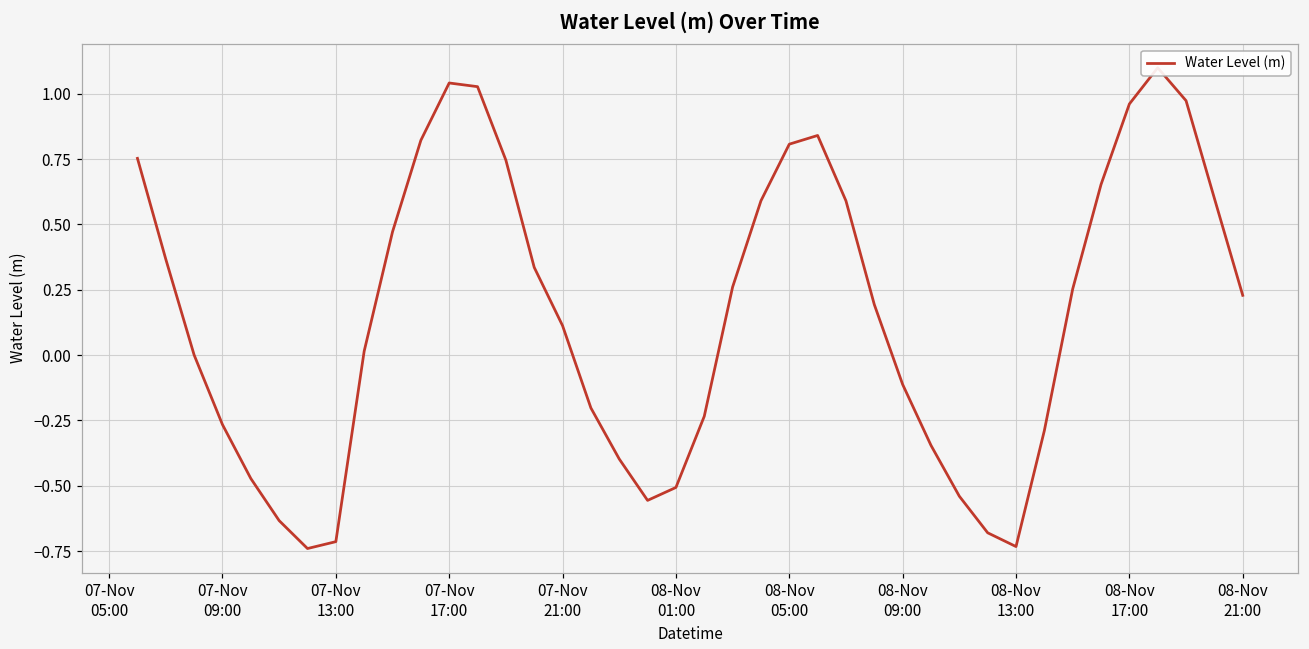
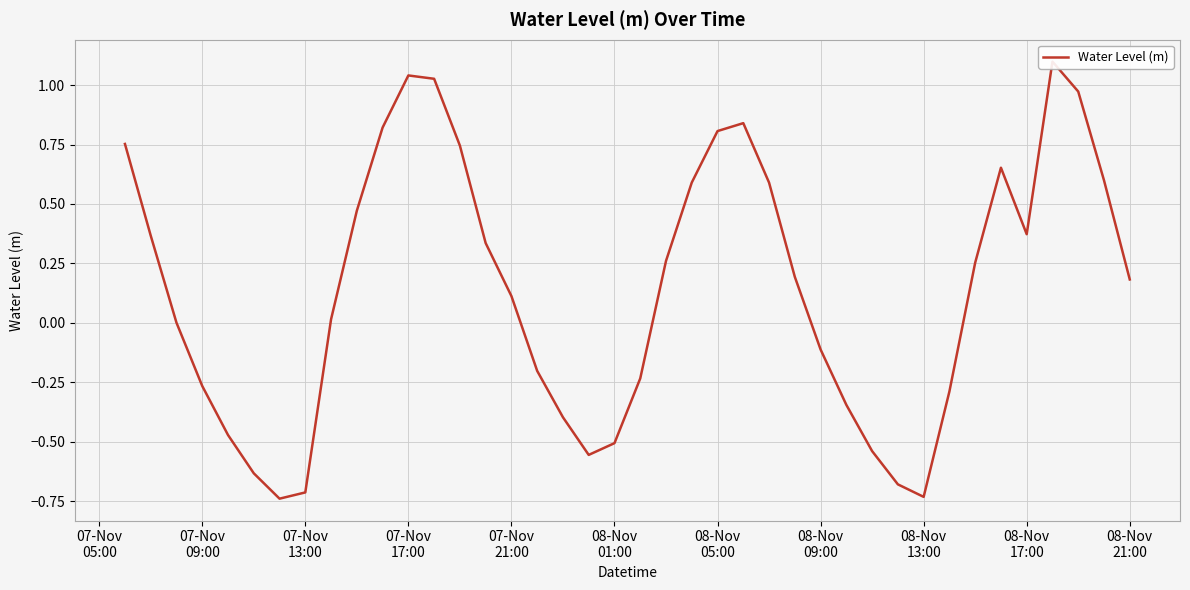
  {
    "07-Nov 09:00": -0.27,
    "07-Nov 13:00": -0.71,
    "07-Nov 17:00": 1.04,
    "07-Nov 21:00": 0.11,
    "08-Nov 01:00": -0.51,
    "08-Nov 05:00": 0.81,
    "08-Nov 09:00": -0.11,
    "08-Nov 13:00": -0.73,
-   "08-Nov 17:00": 0.96,
-   "08-Nov 21:00": 0.23
+   "08-Nov 17:00": 0.37,
+   "08-Nov 21:00": 0.18
  }
